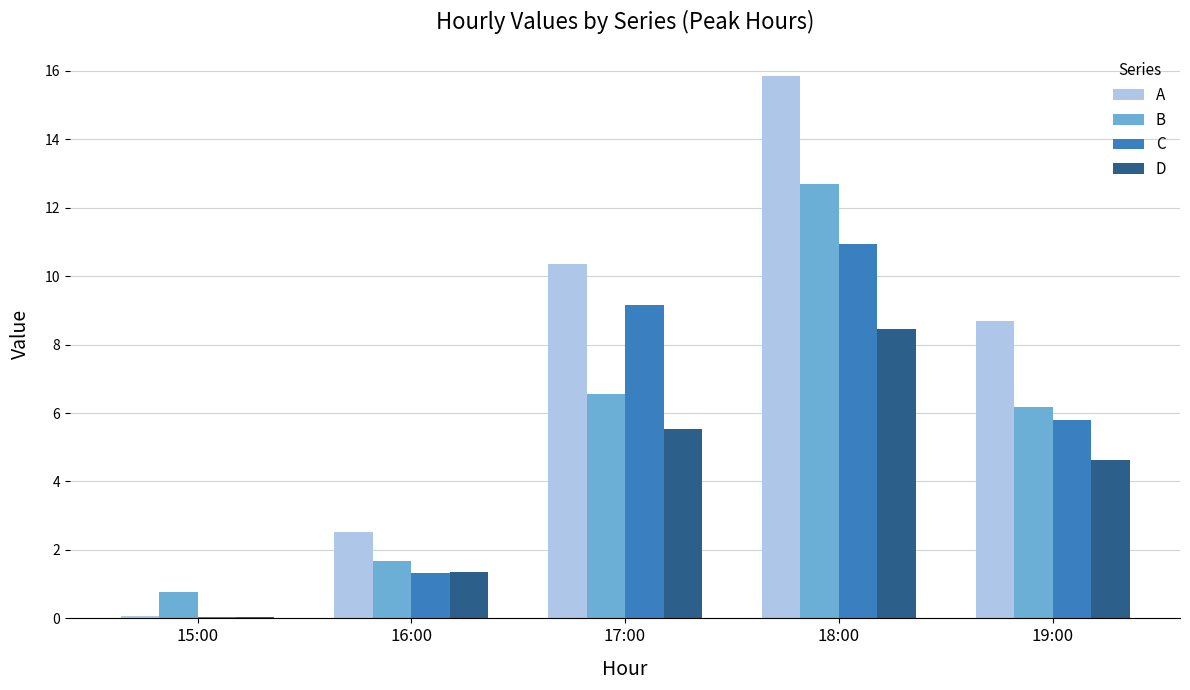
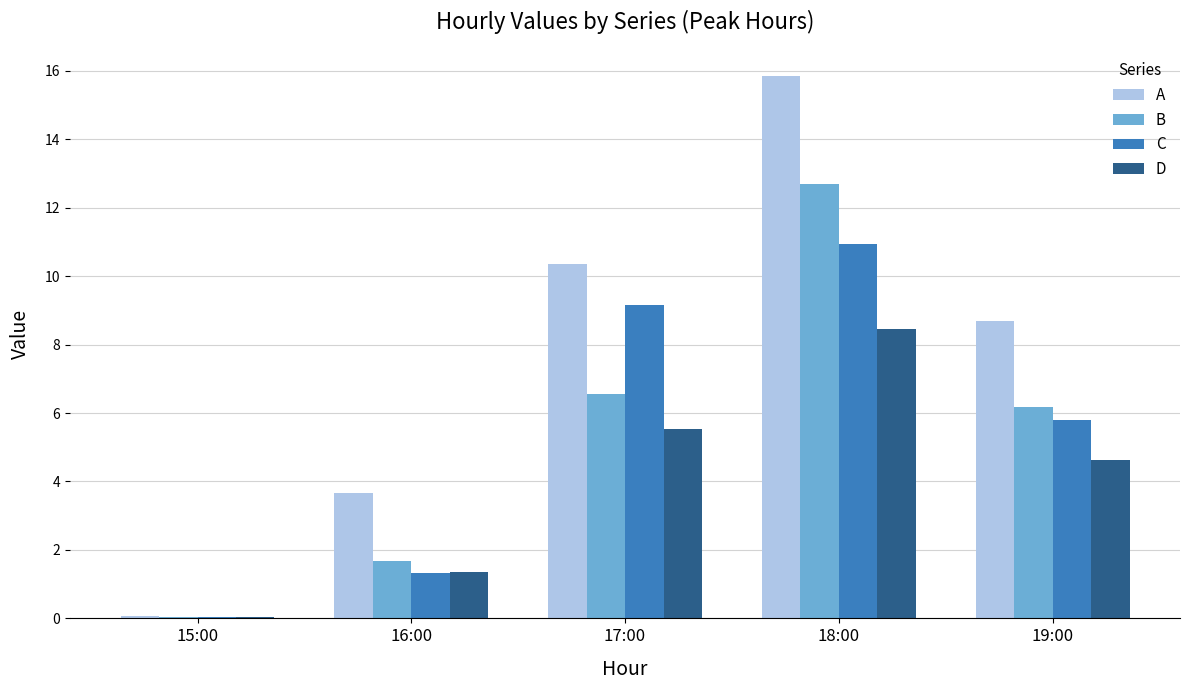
  {
    "A": {
-     "16:00": 2.5,
+     "16:00": 3.7,
      "17:00": 10.4,
      "18:00": 15.9,
      "19:00": 8.7
    },
    "B": {
-     "15:00": 0.8,
+     "15:00": 0.0,
      "16:00": 1.7,
      "17:00": 6.6,
      "18:00": 12.7,
      "19:00": 6.2
    },
    "C": {
      "16:00": 1.3,
      "17:00": 9.1,
      "18:00": 10.9,
      "19:00": 5.8
    },
    "D": {
      "16:00": 1.3,
      "17:00": 5.5,
      "18:00": 8.5,
      "19:00": 4.6
    }
  }
